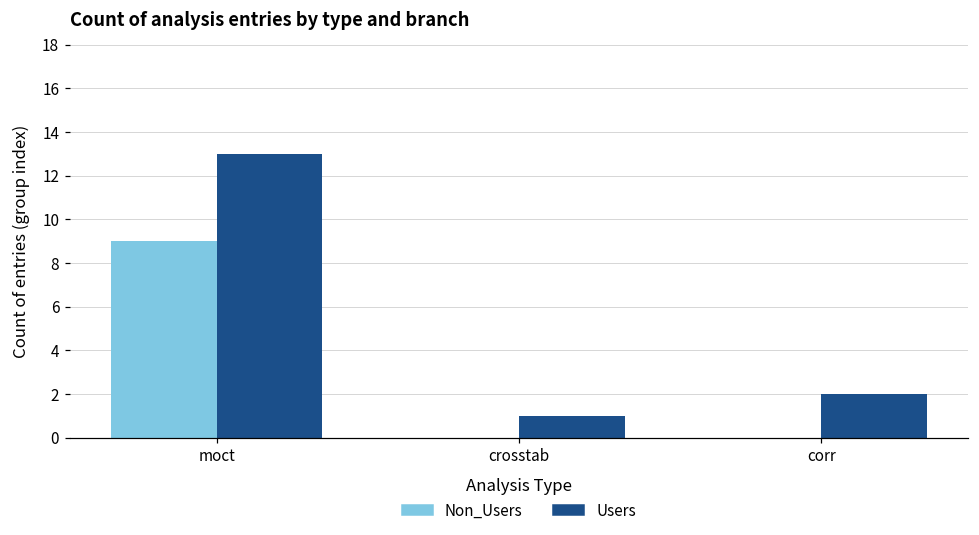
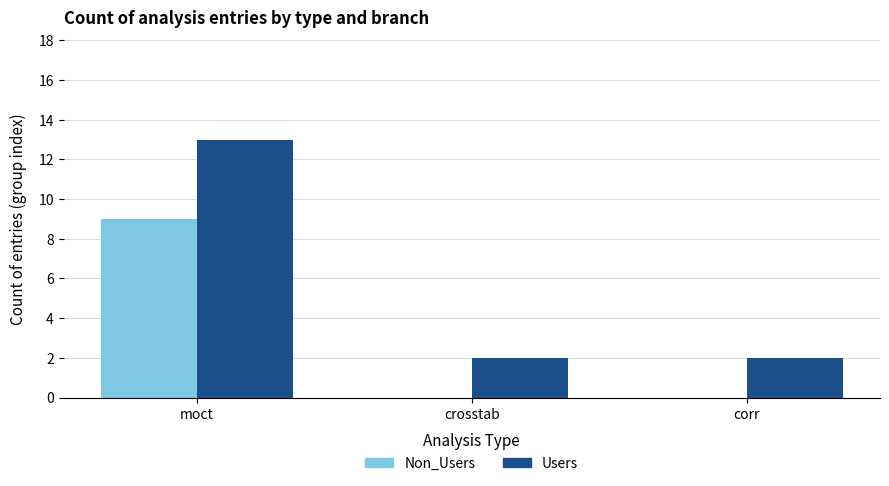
  {
    "Non_Users": {
      "moct": 9,
      "crosstab": 0,
      "corr": 0
    },
    "Users": {
      "moct": 13,
-     "crosstab": 1,
+     "crosstab": 2,
      "corr": 2
    }
  }
